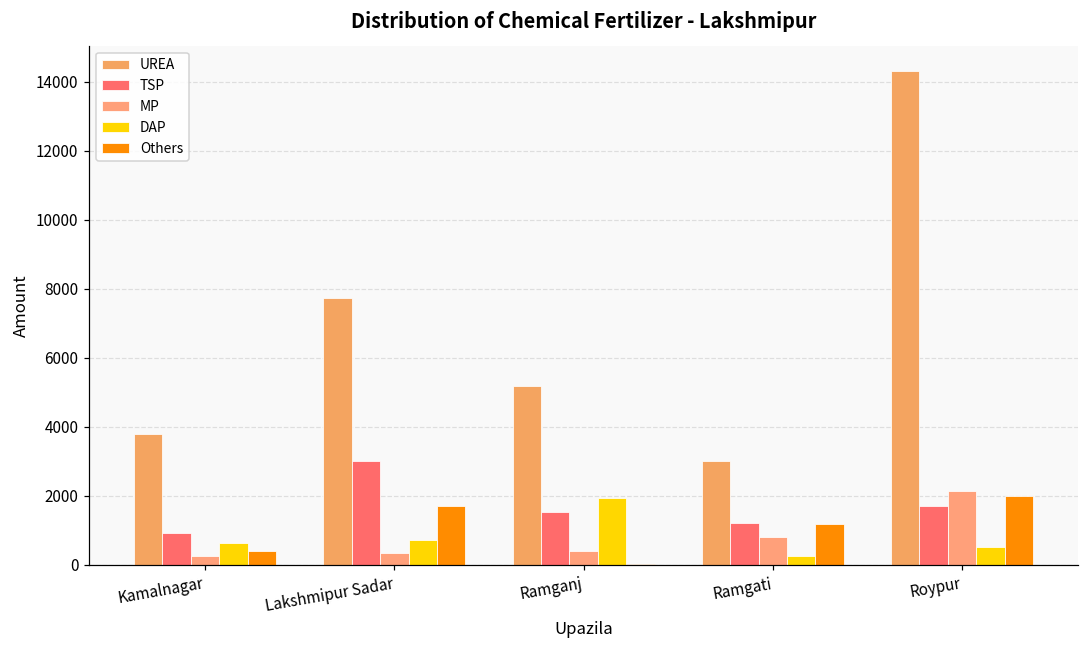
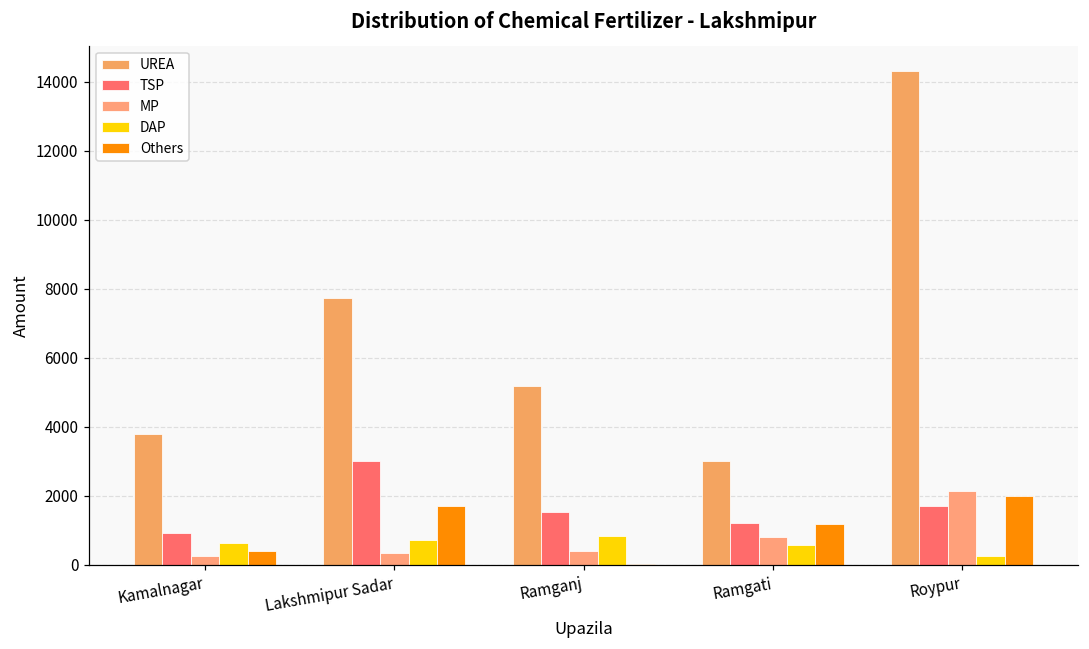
  {
    "DAP": {
      "Kamalnagar": 600,
      "Lakshmipur Sadar": 700,
-     "Ramganj": 1900,
-     "Ramgati": 300,
-     "Roypur": 500
+     "Ramganj": 800,
+     "Ramgati": 600,
+     "Roypur": 200
    },
    "Others": {
      "Kamalnagar": 400,
      "Lakshmipur Sadar": 1700,
      "Ramgati": 1200,
      "Roypur": 2000
    }
  }
